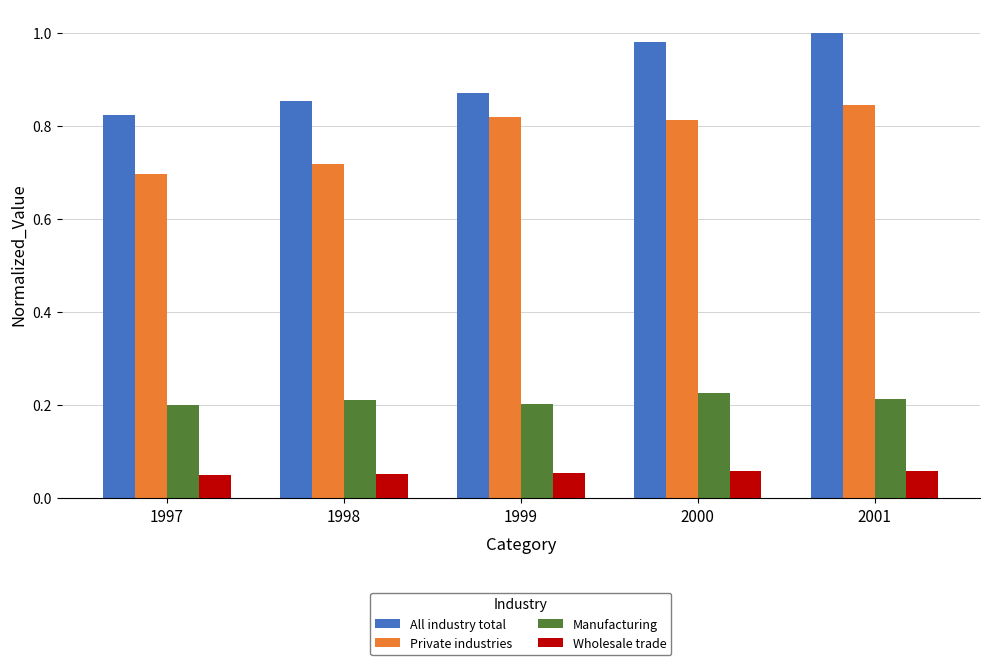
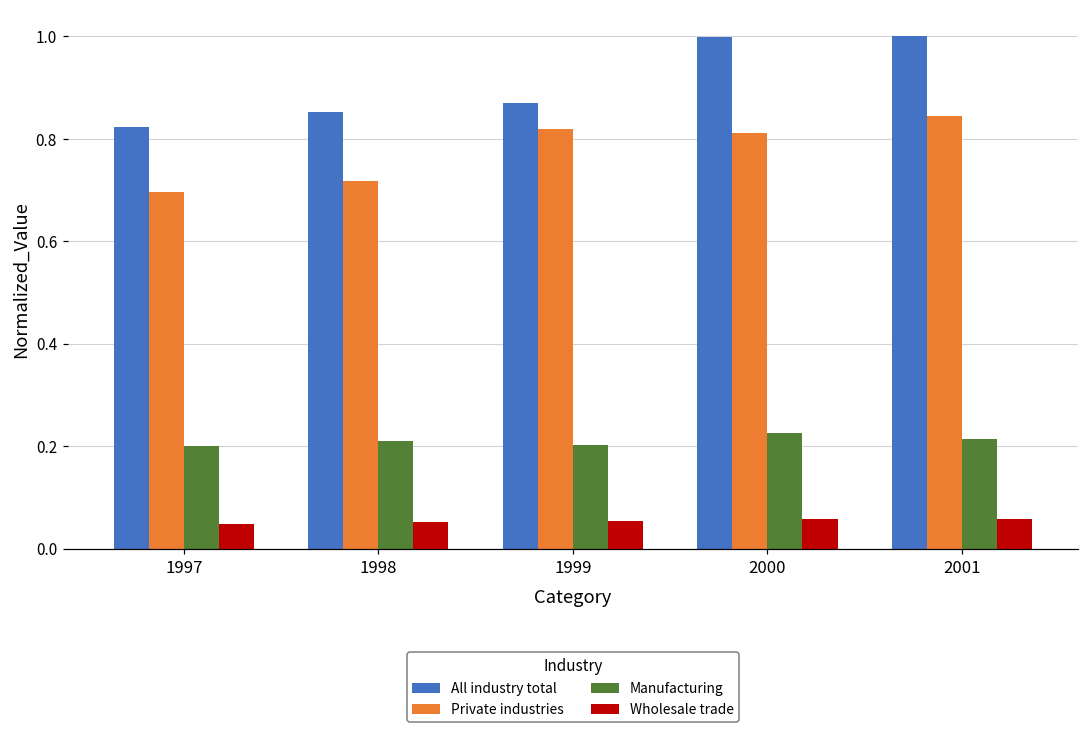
  {
    "All industry total": {
      "1997": 0.82,
      "1998": 0.85,
      "1999": 0.87,
-     "2000": 0.98,
+     "2000": 1.00,
      "2001": 1.00
    },
    "Private industries": {
      "1997": 0.70,
      "1998": 0.72,
      "1999": 0.82,
      "2000": 0.81,
      "2001": 0.84
    },
    "Manufacturing": {
      "1997": 0.20,
      "1998": 0.21,
      "1999": 0.20,
      "2000": 0.23,
      "2001": 0.21
    },
    "Wholesale trade": {
      "1997": 0.05,
      "1998": 0.05,
      "1999": 0.05,
      "2000": 0.06,
      "2001": 0.06
    }
  }
